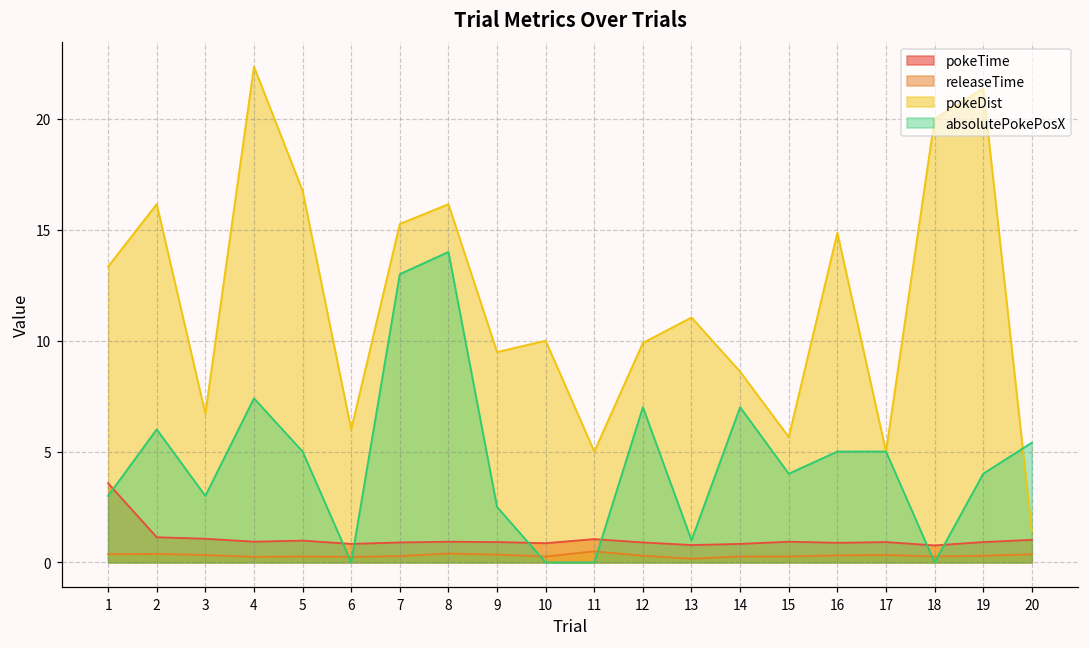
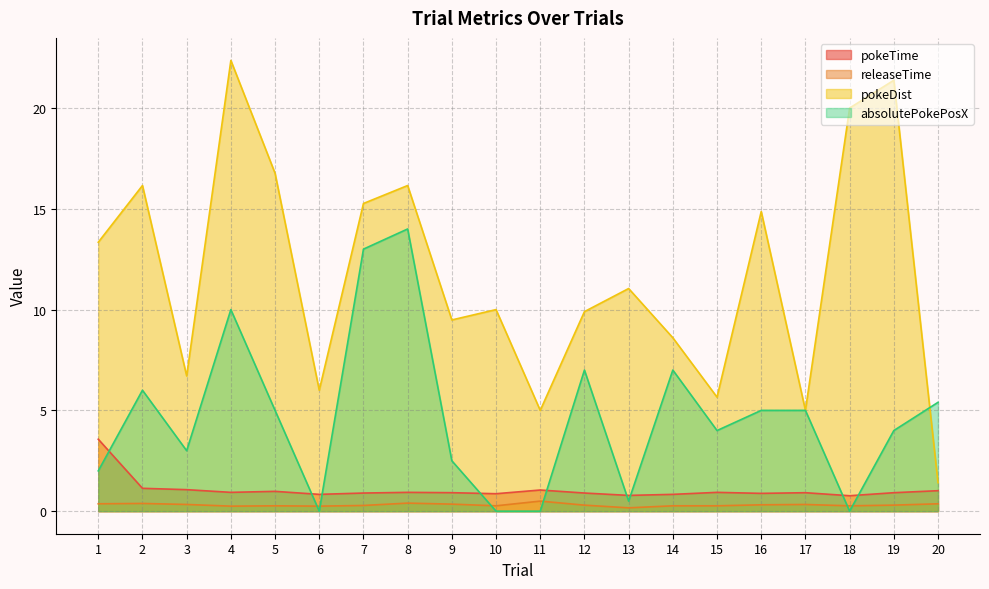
  {
    "absolutePokePosX": {
-     "1": 3,
+     "1": 2,
      "2": 6.0,
      "3": 3.0,
-     "4": 7.4,
+     "4": 10.0,
      "5": 5.0,
      "6": 0.0,
      "7": 13.0,
      "8": 14.0,
      "9": 2.5,
      "10": 0.0,
      "11": 0.0,
      "12": 7.0,
-     "13": 1.0,
+     "13": 0.5,
      "14": 7.0,
      "15": 4.0,
      "16": 5.0,
      "18": 0.0,
      "19": 4.0,
      "20": 5.4
    }
  }
